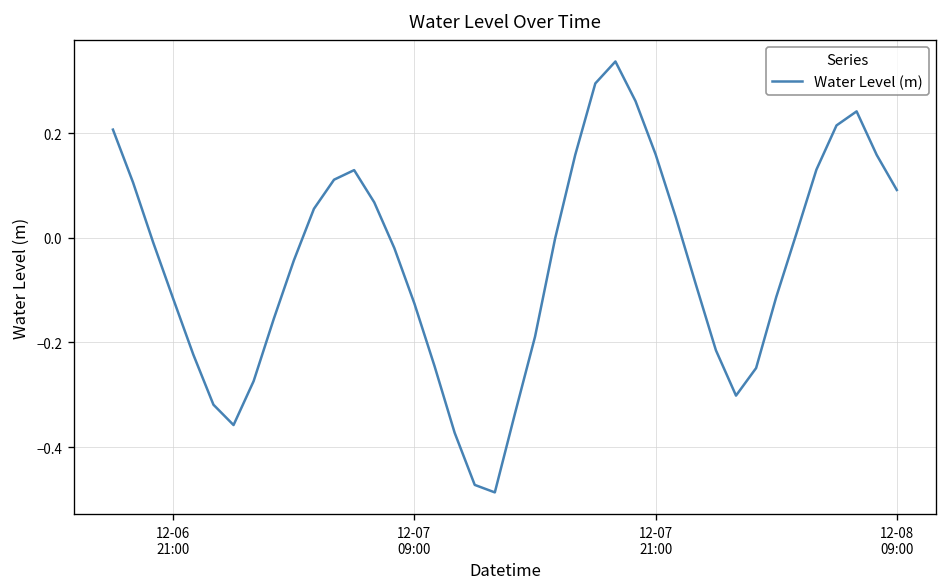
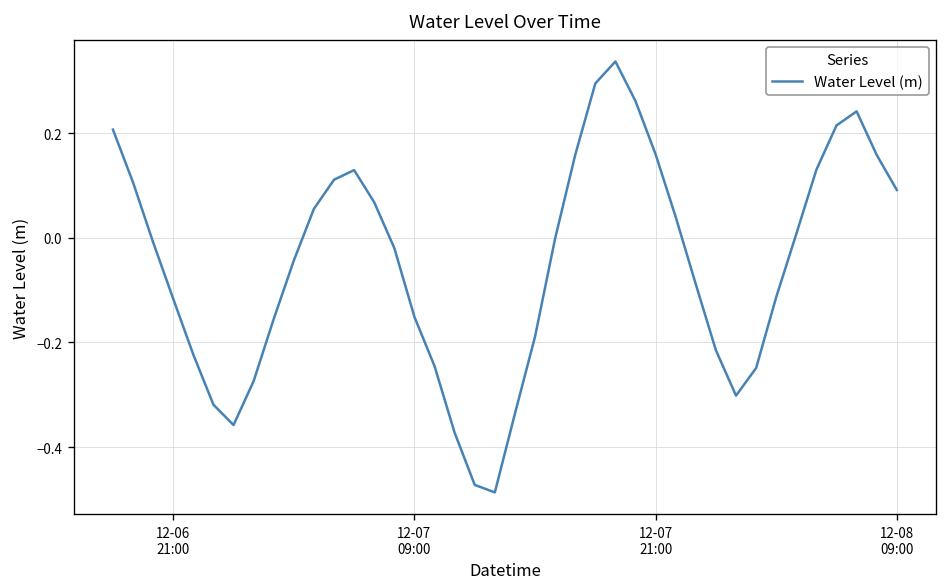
  {
    "12-06 21:00": -0.12,
-   "12-07 09:00": -0.13,
+   "12-07 09:00": -0.15,
    "12-07 21:00": 0.16,
    "12-08 09:00": 0.09
  }
